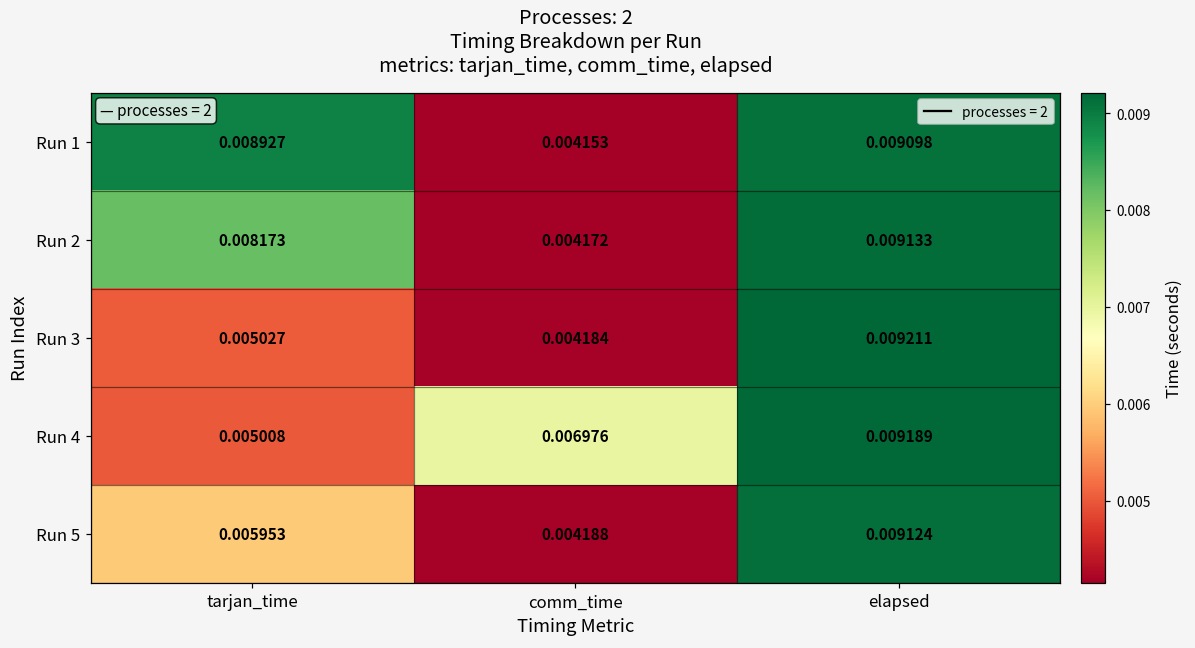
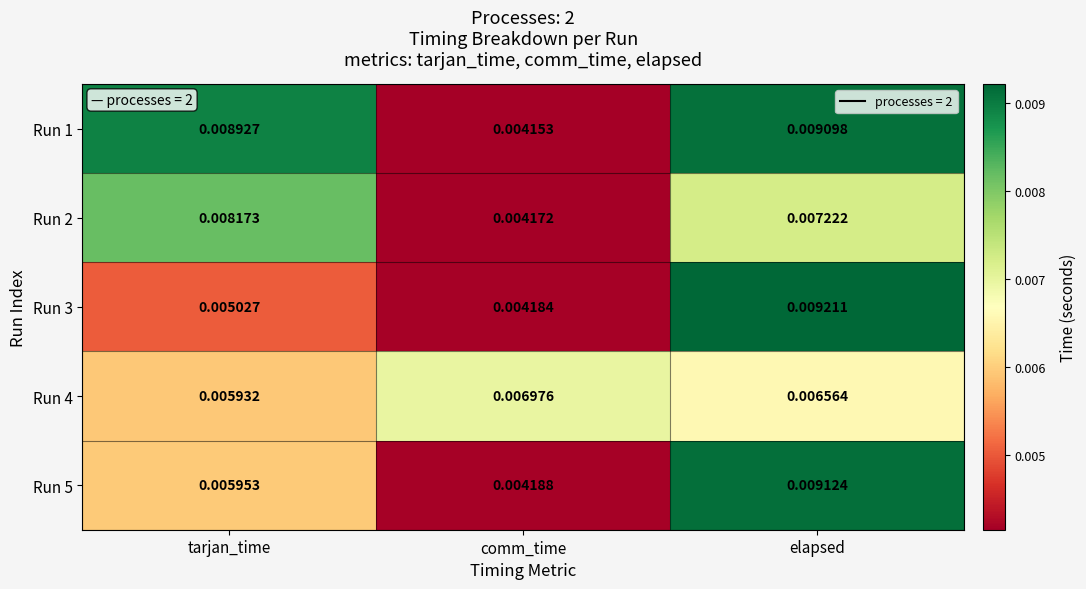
  {
    "Run 1": {
      "tarjan_time": 0.008927,
      "comm_time": 0.004153,
      "elapsed": 0.009098
    },
    "Run 2": {
      "tarjan_time": 0.008173,
      "comm_time": 0.004172,
-     "elapsed": 0.009133
+     "elapsed": 0.007222
    },
    "Run 3": {
      "tarjan_time": 0.005027,
      "comm_time": 0.004184,
      "elapsed": 0.009211
    },
    "Run 4": {
-     "tarjan_time": 0.005008,
+     "tarjan_time": 0.005932,
      "comm_time": 0.006976,
-     "elapsed": 0.009189
+     "elapsed": 0.006564
    },
    "Run 5": {
      "tarjan_time": 0.005953,
      "comm_time": 0.004188,
      "elapsed": 0.009124
    }
  }
